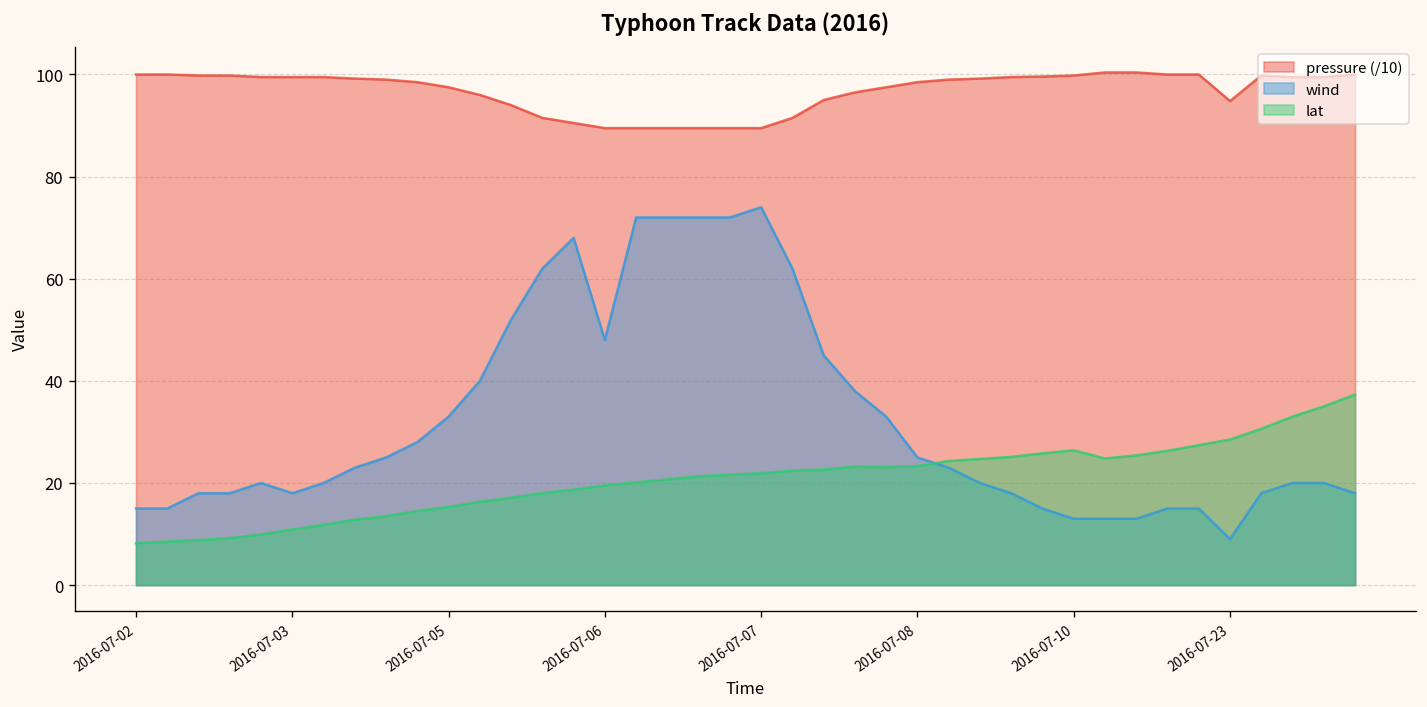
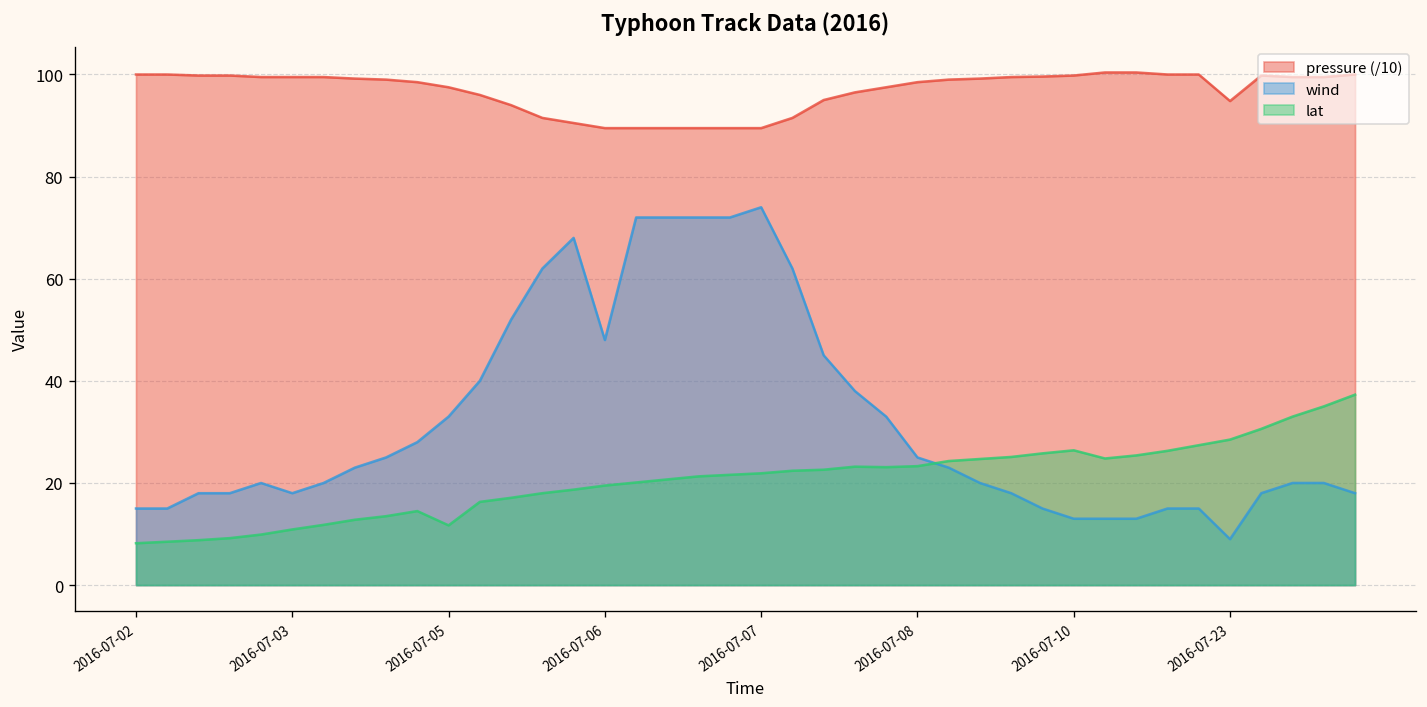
  {
    "pressure (/10)": {
      "2016-07-02": 100,
      "2016-07-03": 100,
      "2016-07-05": 98,
      "2016-07-06": 90,
      "2016-07-07": 90,
      "2016-07-08": 99,
      "2016-07-10": 100,
      "2016-07-23": 95
    },
    "wind": {
      "2016-07-02": 15,
      "2016-07-03": 18,
      "2016-07-05": 33,
      "2016-07-06": 48,
      "2016-07-07": 74,
      "2016-07-08": 25,
      "2016-07-10": 13,
      "2016-07-23": 9
    },
    "lat": {
      "2016-07-02": 8,
      "2016-07-03": 11,
-     "2016-07-05": 15,
+     "2016-07-05": 12,
      "2016-07-06": 20,
      "2016-07-07": 22,
      "2016-07-08": 23,
      "2016-07-10": 26,
      "2016-07-23": 29
    }
  }
